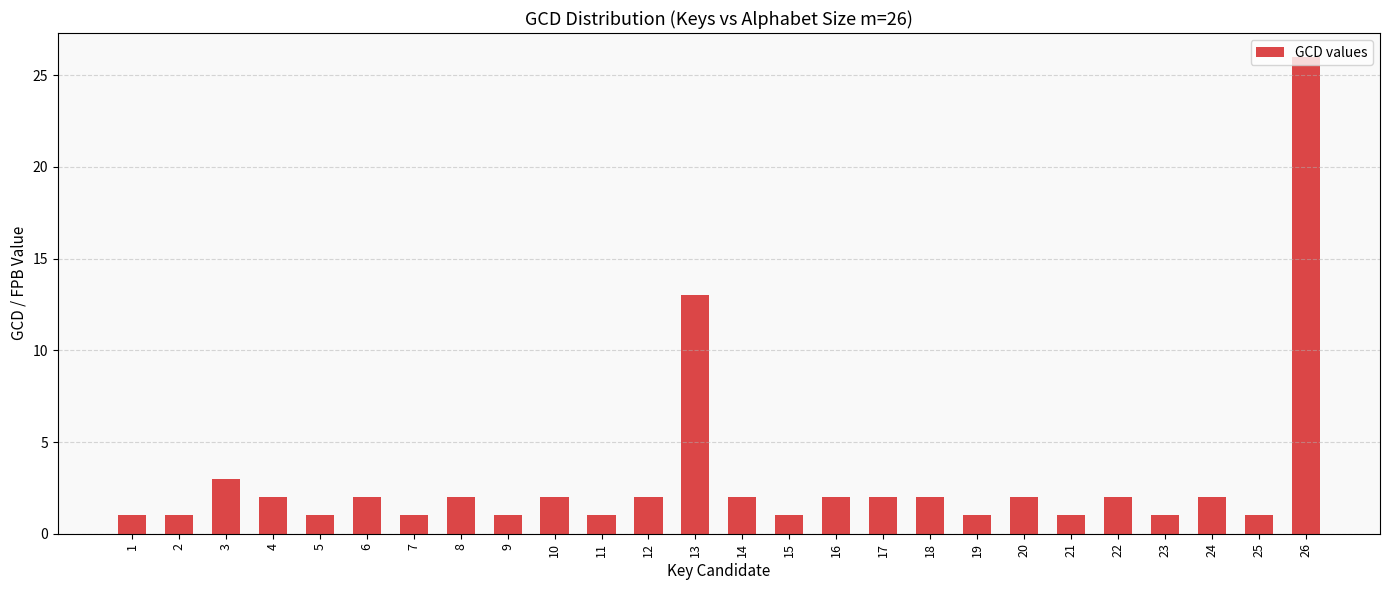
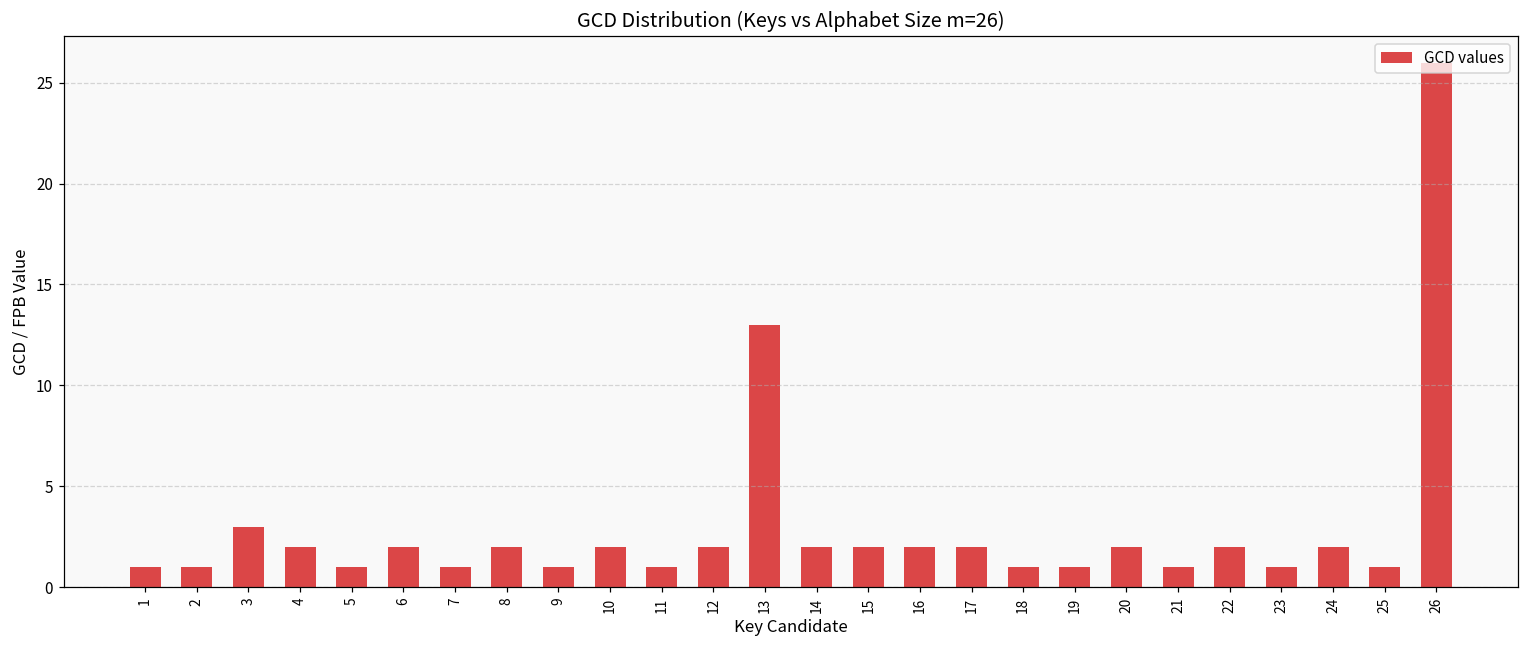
  {
    "1": 1,
    "2": 1,
    "3": 3,
    "4": 2,
    "5": 1,
    "6": 2,
    "7": 1,
    "8": 2,
    "9": 1,
    "10": 2,
    "11": 1,
    "12": 2,
    "13": 13,
    "14": 2,
-   "15": 1,
+   "15": 2,
    "16": 2,
    "17": 2,
-   "18": 2,
+   "18": 1,
    "19": 1,
    "20": 2,
    "21": 1,
    "22": 2,
    "23": 1,
    "24": 2,
    "25": 1
  }
